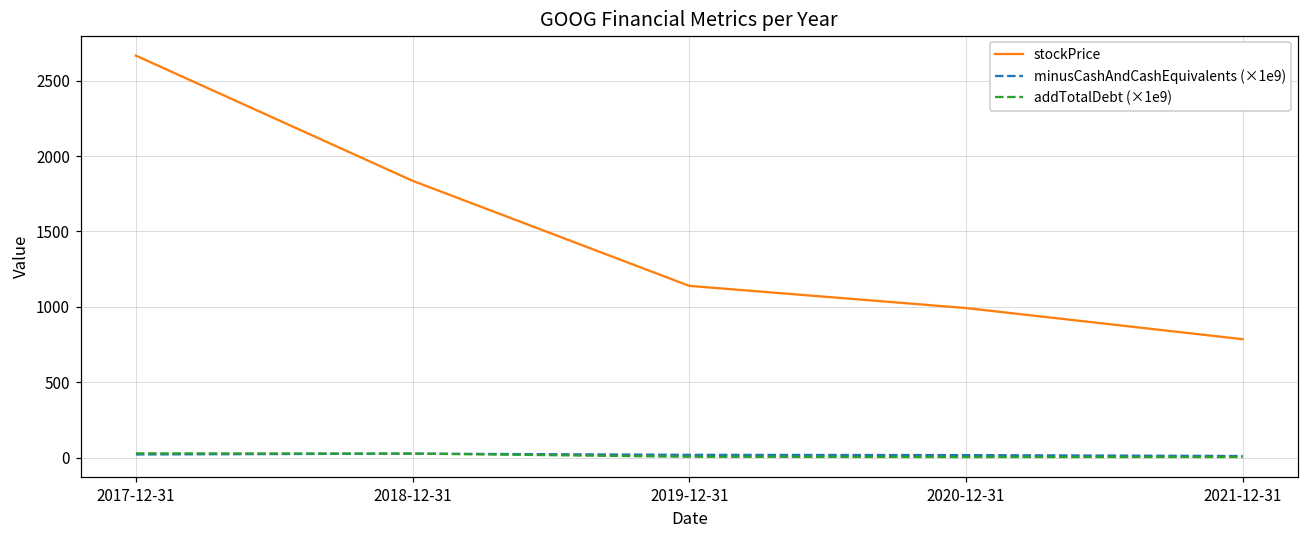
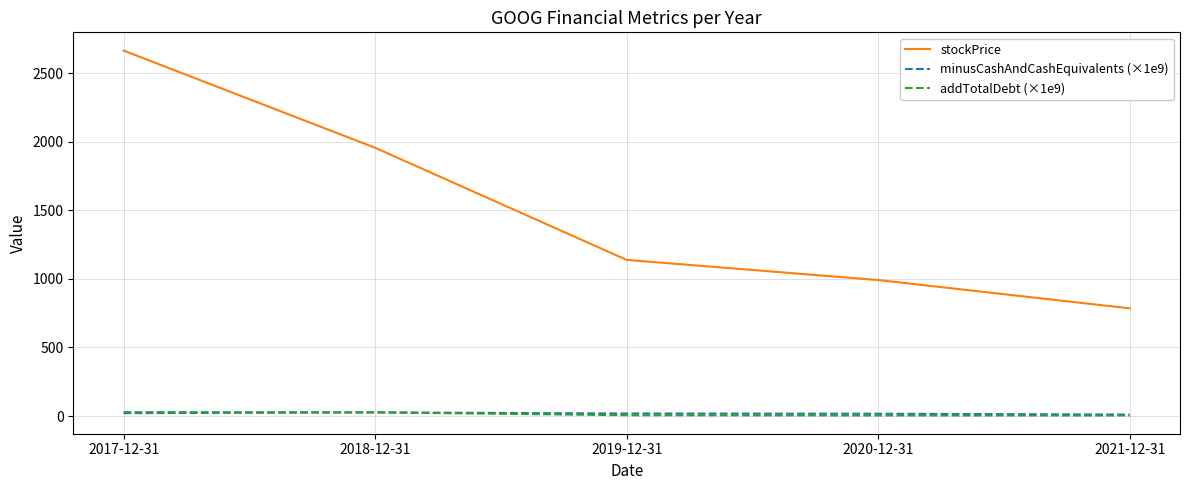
  {
    "stockPrice": {
      "2017-12-31": 2670,
-     "2018-12-31": 1840,
+     "2018-12-31": 1960,
      "2019-12-31": 1140,
      "2020-12-31": 990,
      "2021-12-31": 790
    }
  }
